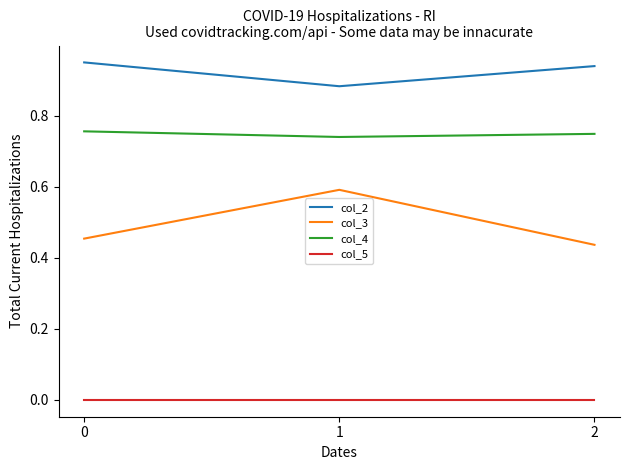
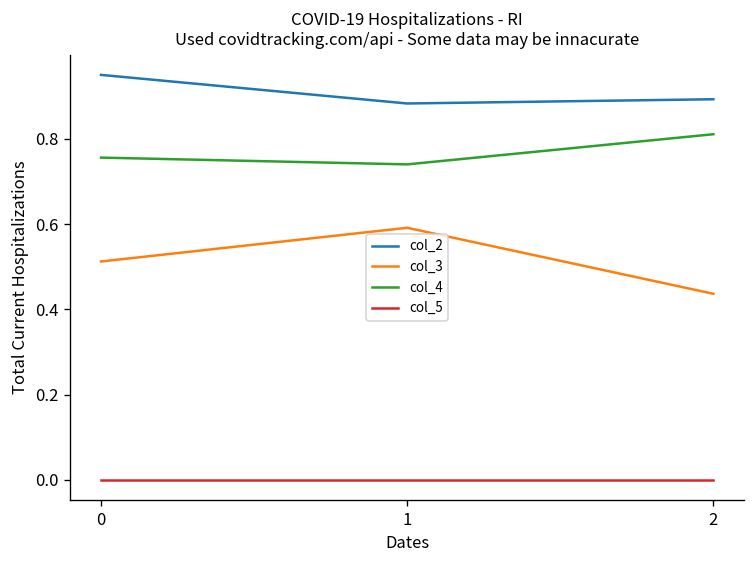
  {
    "col_2": {
      "0": 0.95,
      "1": 0.88,
-     "2": 0.94
+     "2": 0.89
    },
    "col_3": {
-     "0": 0.45,
+     "0": 0.51,
      "1": 0.59,
      "2": 0.44
    },
    "col_4": {
      "0": 0.76,
      "1": 0.74,
-     "2": 0.75
+     "2": 0.81
    },
    "col_5": {
      "0": 0.00,
      "1": 0.00,
      "2": 0.00
    }
  }
